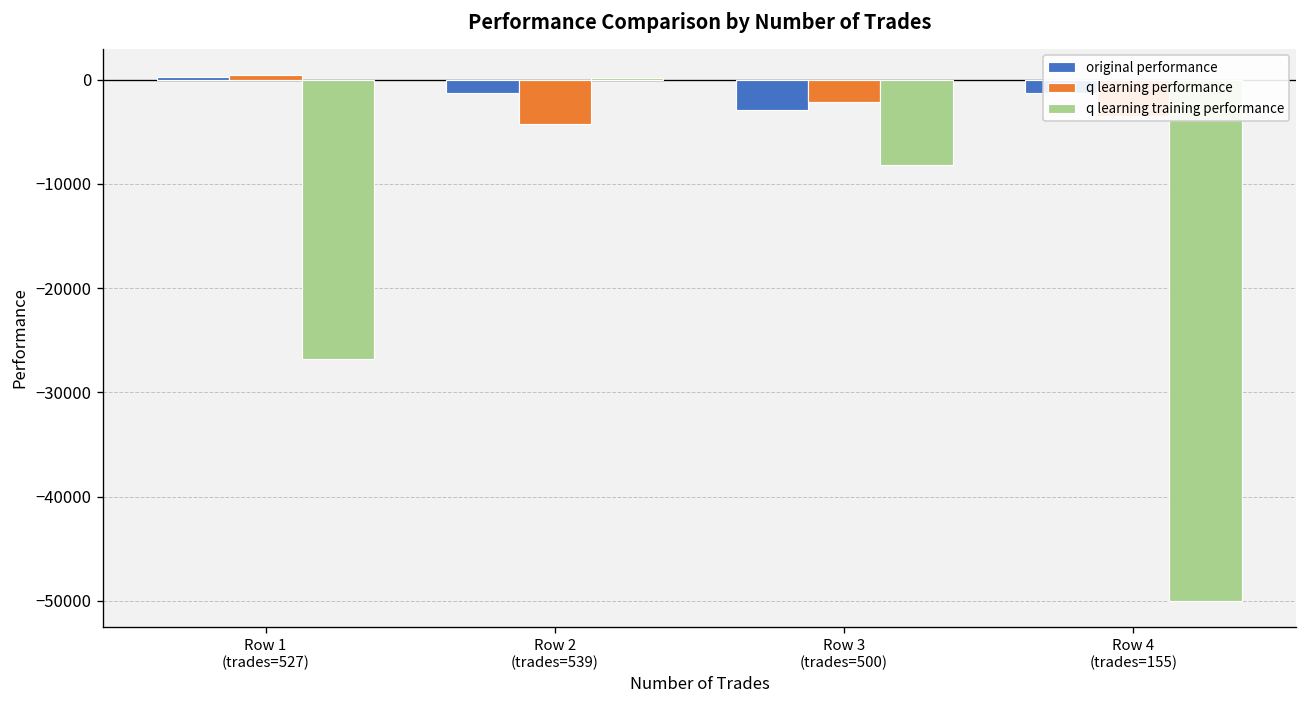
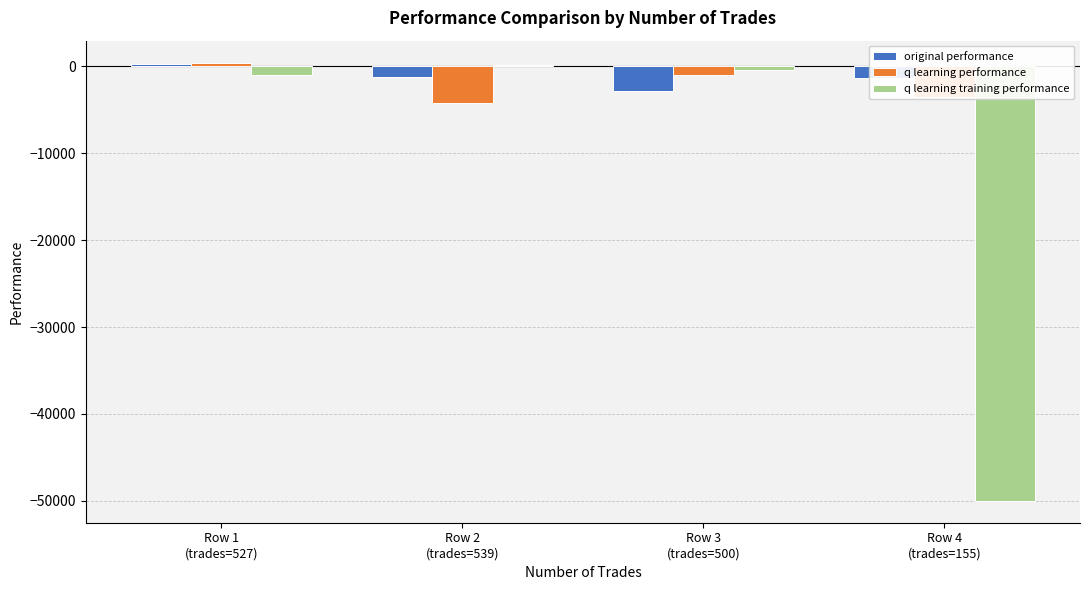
  {
    "original performance": {
      "Row 2 (trades=539)": -1000,
      "Row 3 (trades=500)": -3000
    },
    "q learning performance": {
      "Row 1 (trades=527)": 0,
      "Row 2 (trades=539)": -4000,
-     "Row 3 (trades=500)": -2000
+     "Row 3 (trades=500)": -1000
    },
    "q learning training performance": {
-     "Row 1 (trades=527)": -27000,
-     "Row 3 (trades=500)": -8000,
+     "Row 1 (trades=527)": -1000,
+     "Row 3 (trades=500)": 0,
      "Row 4 (trades=155)": -50000
    }
  }
